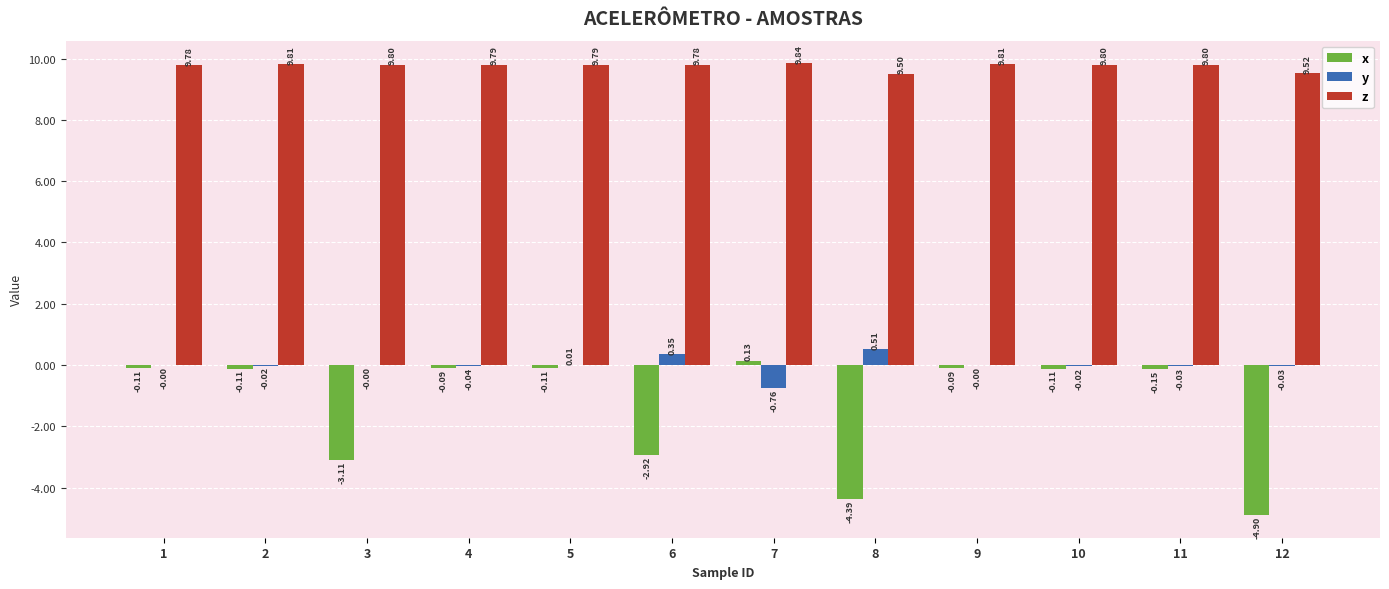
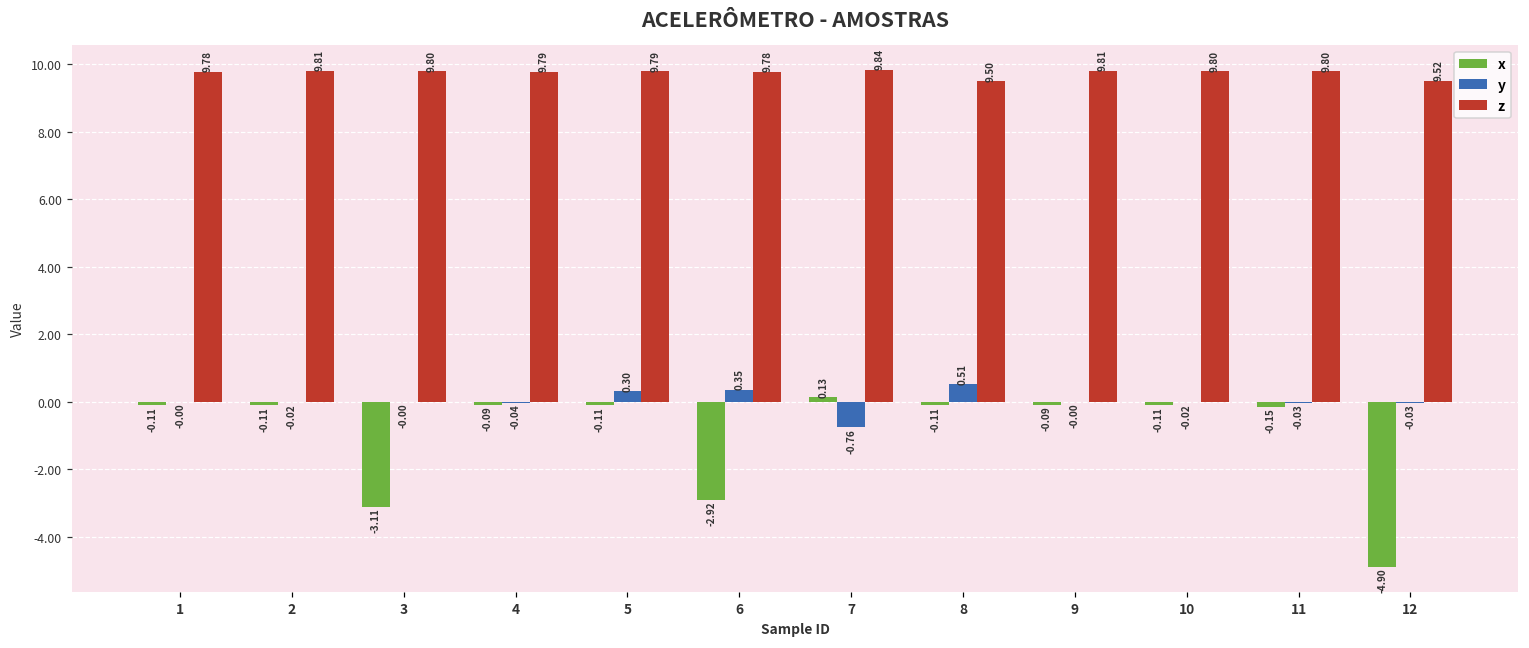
  {
    "x": {
      "1": -0.11,
      "2": -0.11,
      "3": -3.11,
      "4": -0.09,
      "5": -0.11,
      "6": -2.92,
      "7": 0.13,
-     "8": -4.39,
+     "8": -0.11,
      "9": -0.09,
      "10": -0.11,
      "11": -0.15,
      "12": -4.90
    },
    "y": {
      "1": -0.00,
      "2": -0.02,
      "3": -0.00,
      "4": -0.04,
-     "5": 0.01,
+     "5": 0.30,
      "6": 0.35,
      "7": -0.76,
      "8": 0.51,
      "9": -0.00,
      "10": -0.02,
      "11": -0.03,
      "12": -0.03
    },
    "z": {
      "1": 9.78,
      "2": 9.81,
      "3": 9.80,
      "4": 9.79,
      "5": 9.79,
      "6": 9.78,
      "7": 9.84,
      "8": 9.50,
      "9": 9.81,
      "10": 9.80,
      "11": 9.80,
      "12": 9.52
    }
  }
